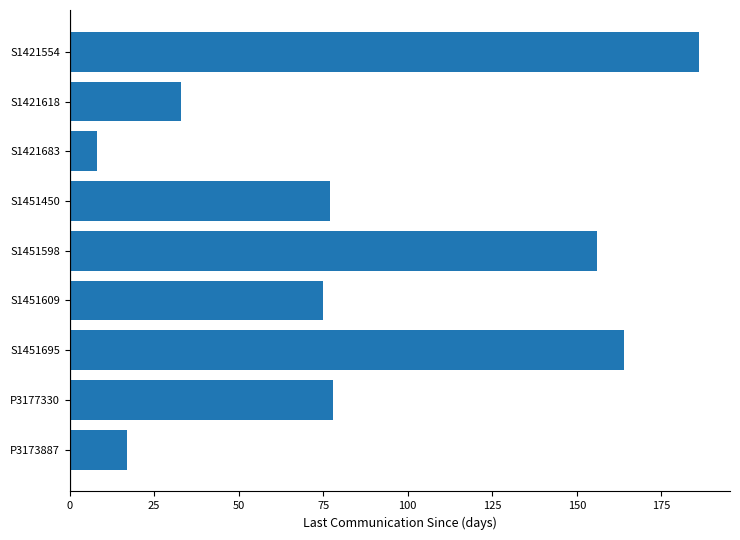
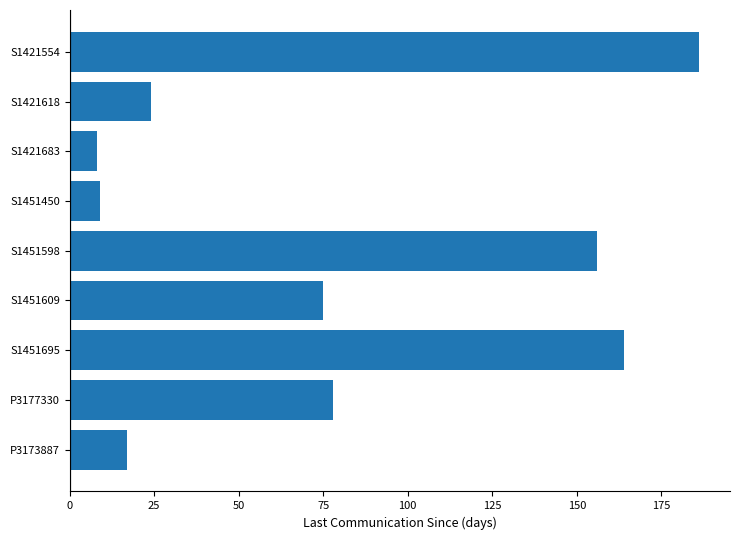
  {
    "S1421554": 186,
-   "S1421618": 33,
+   "S1421618": 24,
    "S1421683": 8,
-   "S1451450": 77,
+   "S1451450": 9,
    "S1451598": 156,
    "S1451609": 75,
    "S1451695": 164,
    "P3177330": 78,
    "P3173887": 17
  }
